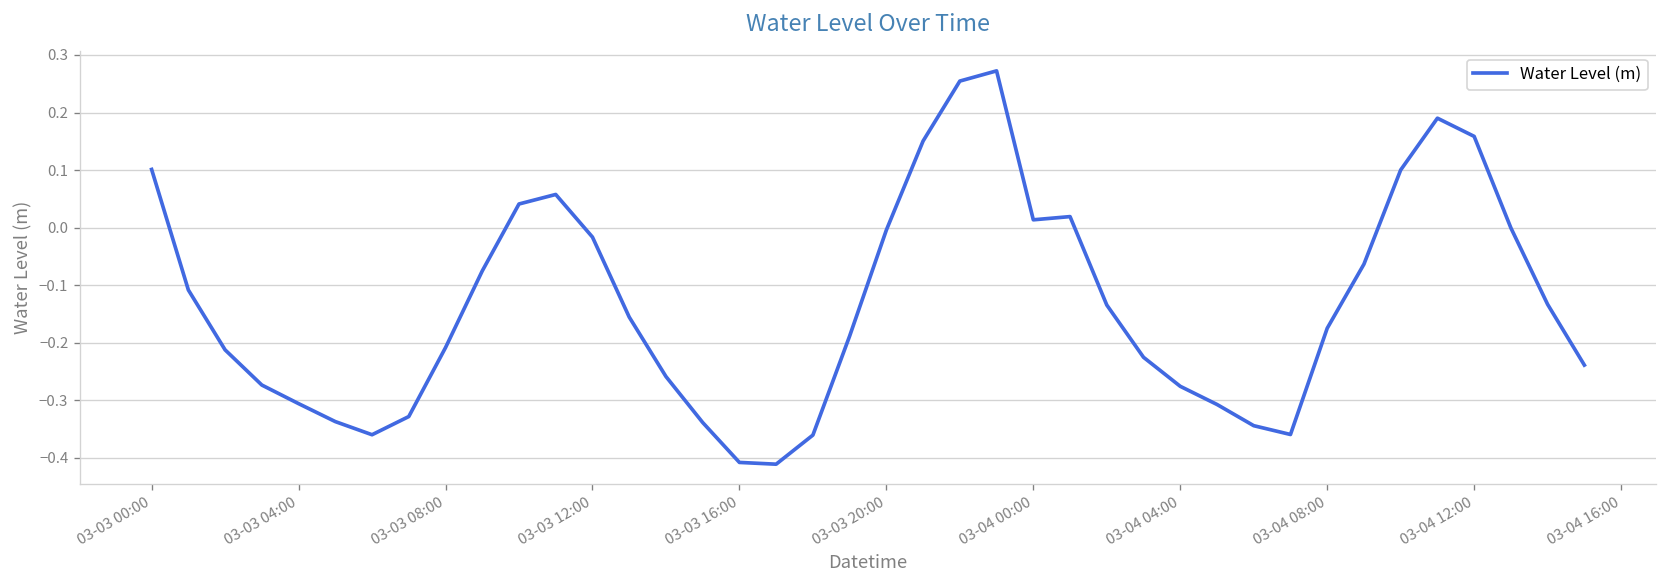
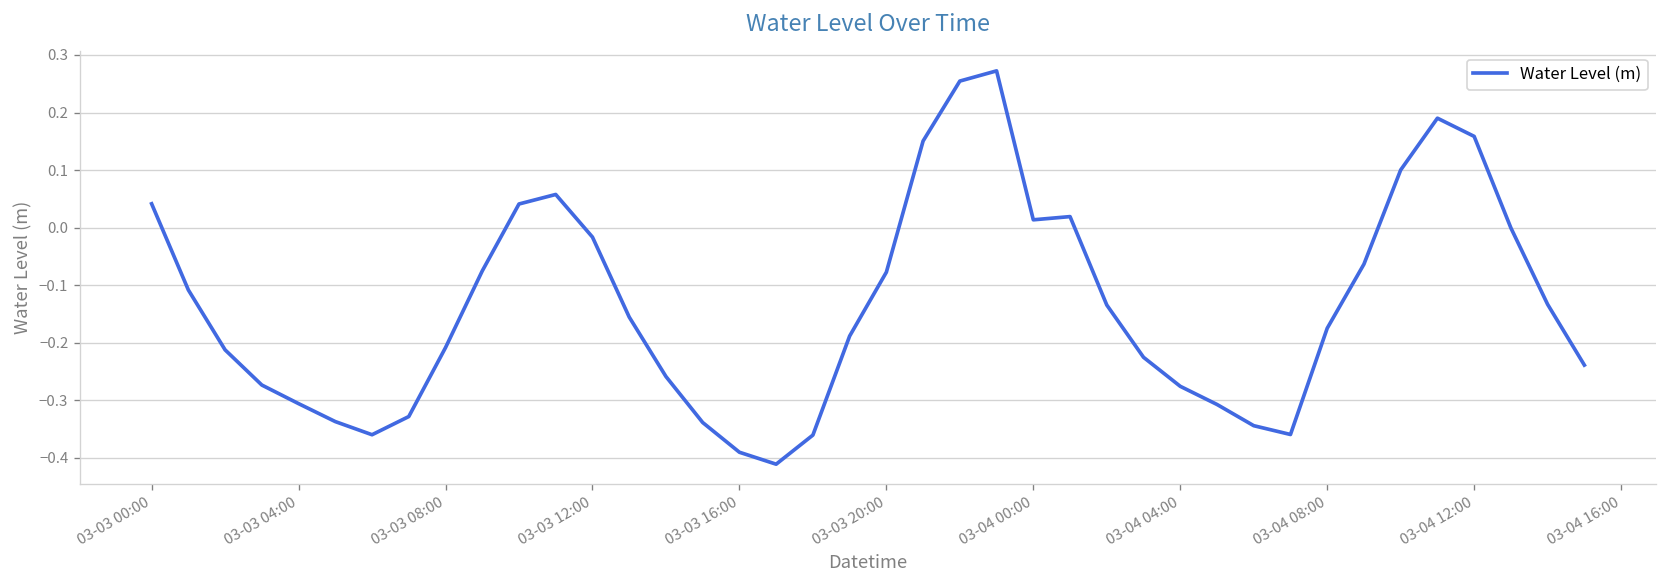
  {
-   "03-03 00:00": 0.10,
+   "03-03 00:00": 0.04,
    "03-03 04:00": -0.31,
    "03-03 08:00": -0.21,
    "03-03 12:00": -0.02,
-   "03-03 16:00": -0.41,
-   "03-03 20:00": 0.00,
+   "03-03 16:00": -0.39,
+   "03-03 20:00": -0.08,
    "03-04 00:00": 0.01,
    "03-04 04:00": -0.28,
    "03-04 08:00": -0.17,
    "03-04 12:00": 0.16
  }
